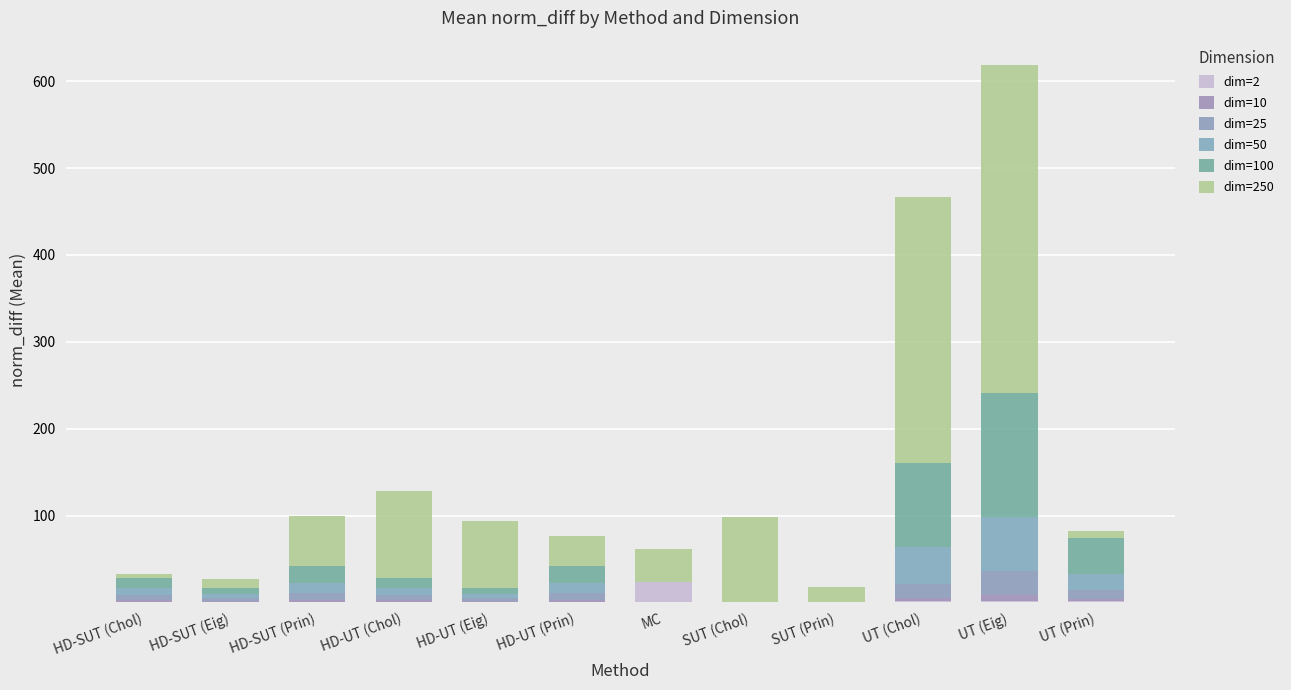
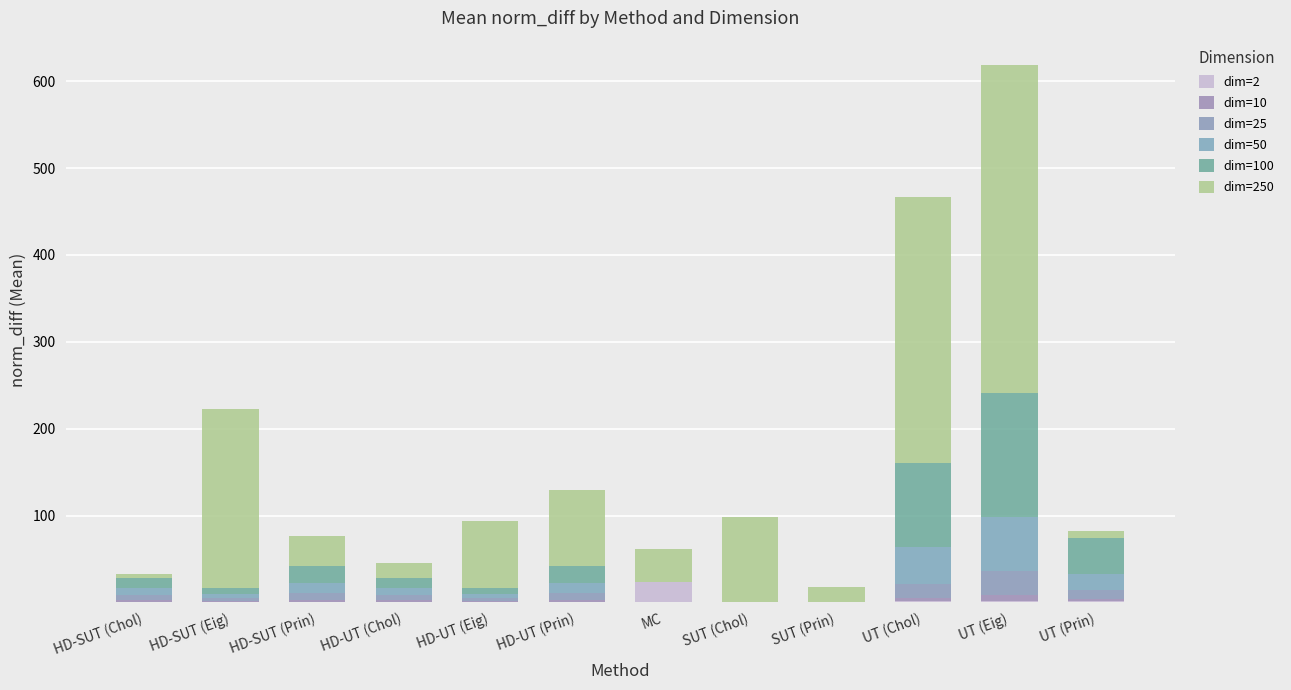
  {
    "dim=2": {
      "MC": 20
    },
    "dim=250": {
      "HD-SUT (Chol)": 0,
-     "HD-SUT (Eig)": 10,
-     "HD-SUT (Prin)": 60,
-     "HD-UT (Chol)": 100,
+     "HD-SUT (Eig)": 210,
+     "HD-SUT (Prin)": 30,
+     "HD-UT (Chol)": 20,
      "HD-UT (Eig)": 80,
-     "HD-UT (Prin)": 30,
+     "HD-UT (Prin)": 90,
      "MC": 40,
      "SUT (Chol)": 100,
      "SUT (Prin)": 20,
      "UT (Chol)": 310,
      "UT (Eig)": 380,
      "UT (Prin)": 10
    }
  }
